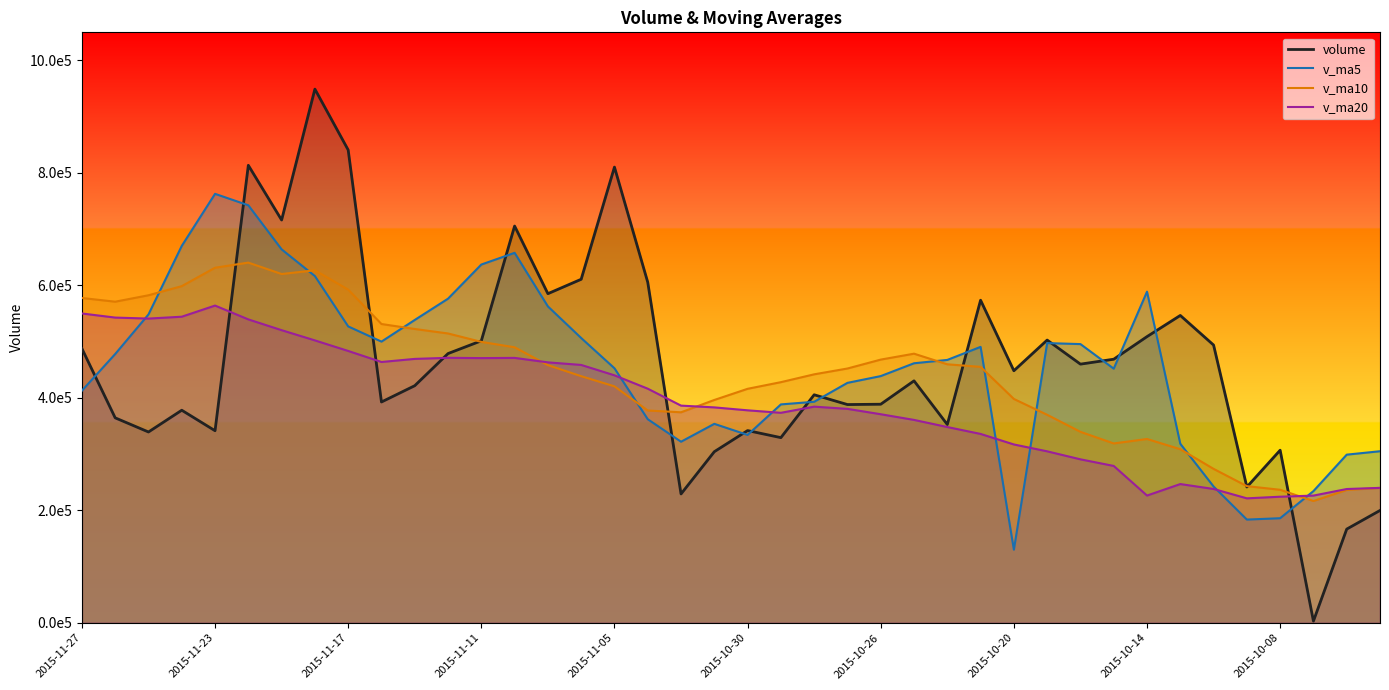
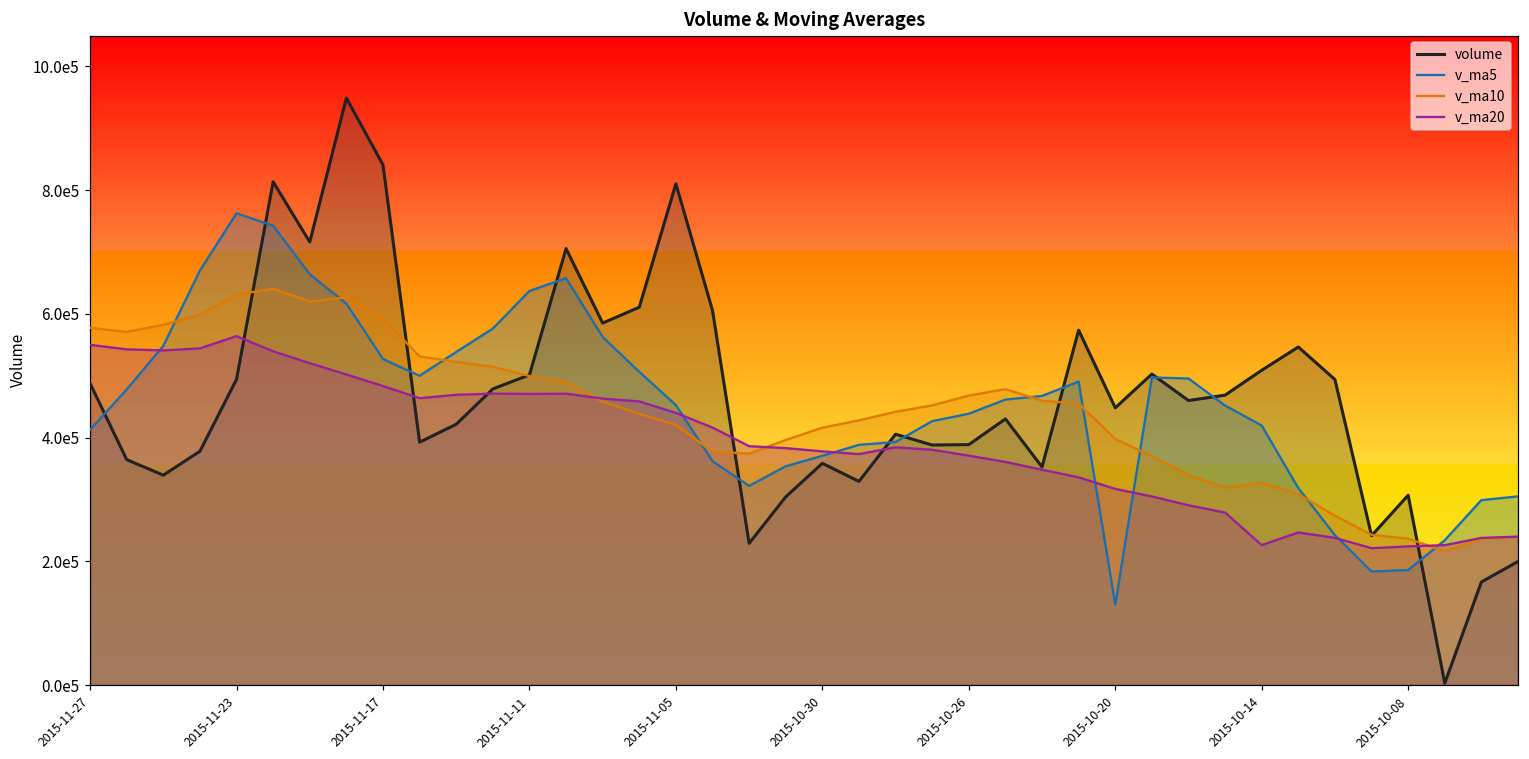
  {
    "volume": {
      "2015-11-27": 490000,
-     "2015-11-23": 340000,
+     "2015-11-23": 490000,
      "2015-11-17": 840000,
      "2015-11-05": 810000,
-     "2015-10-30": 340000,
+     "2015-10-30": 360000,
      "2015-10-26": 390000,
      "2015-10-20": 450000,
      "2015-10-14": 510000,
      "2015-10-08": 310000
    },
    "v_ma5": {
      "2015-11-27": 410000,
      "2015-11-23": 760000,
      "2015-11-17": 530000,
      "2015-11-11": 640000,
      "2015-11-05": 450000,
-     "2015-10-30": 330000,
+     "2015-10-30": 370000,
      "2015-10-26": 440000,
      "2015-10-20": 130000,
-     "2015-10-14": 590000,
+     "2015-10-14": 420000,
      "2015-10-08": 190000
    },
    "v_ma10": {
      "2015-11-27": 580000,
      "2015-11-23": 630000,
      "2015-11-17": 590000,
      "2015-11-05": 420000,
      "2015-10-30": 420000,
      "2015-10-26": 470000,
      "2015-10-20": 400000,
      "2015-10-14": 330000,
      "2015-10-08": 240000
    },
    "v_ma20": {
      "2015-11-27": 550000,
      "2015-11-23": 560000,
      "2015-11-17": 480000,
      "2015-11-11": 470000,
      "2015-11-05": 440000,
      "2015-10-30": 380000,
      "2015-10-26": 370000,
      "2015-10-20": 320000,
      "2015-10-14": 230000,
      "2015-10-08": 220000
    }
  }
